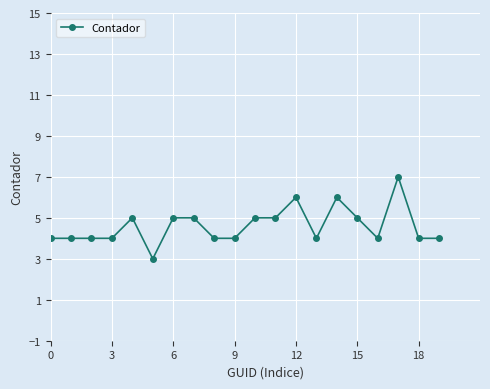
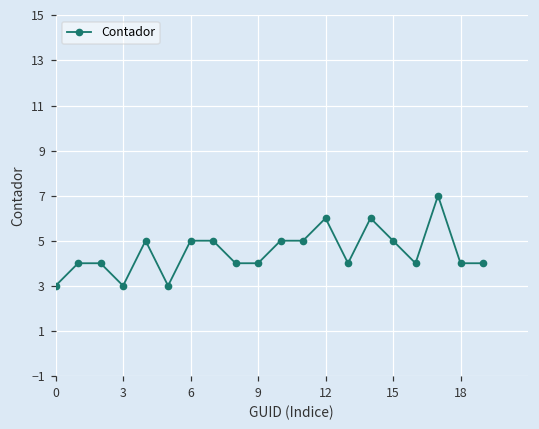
  {
-   "0": 4,
-   "3": 4,
+   "0": 3,
+   "3": 3,
    "6": 5,
    "9": 4,
    "12": 6,
    "15": 5,
    "18": 4
  }
